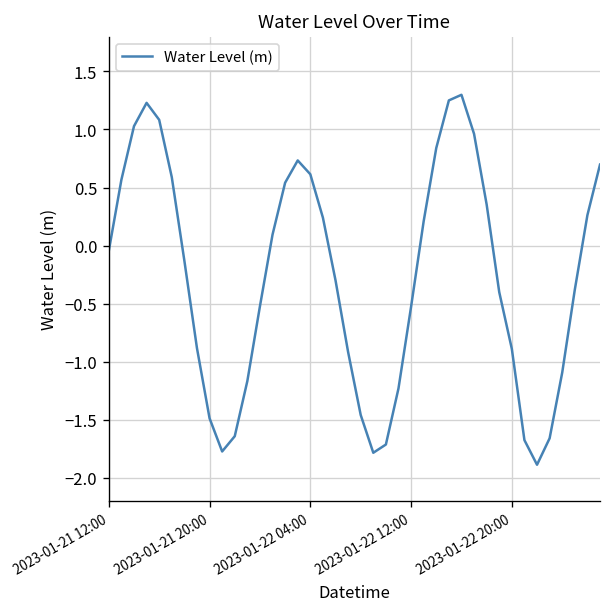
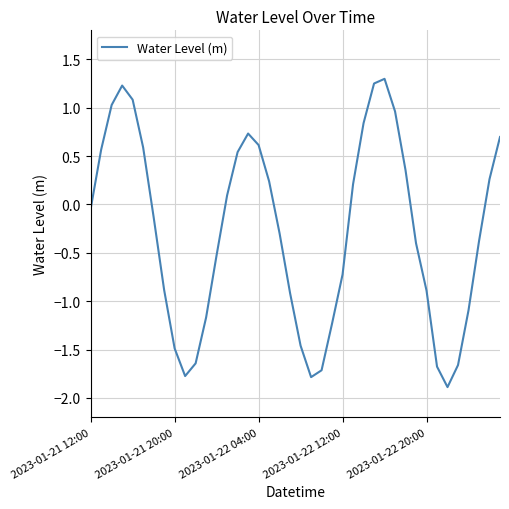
  {
    "2023-01-21 12:00": 0.0,
    "2023-01-21 20:00": -1.5,
    "2023-01-22 04:00": 0.6,
-   "2023-01-22 12:00": -0.5,
+   "2023-01-22 12:00": -0.7,
    "2023-01-22 20:00": -0.9
  }
